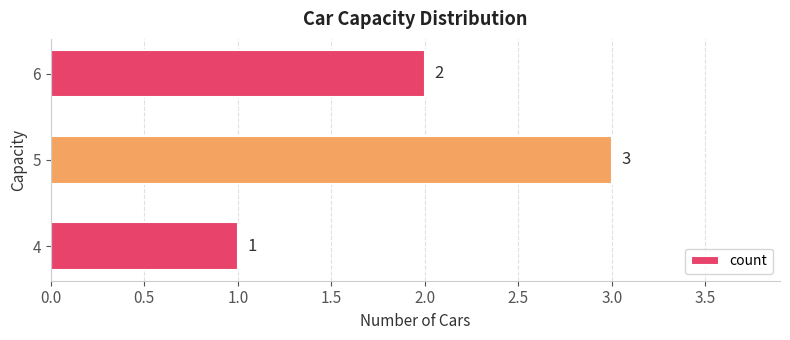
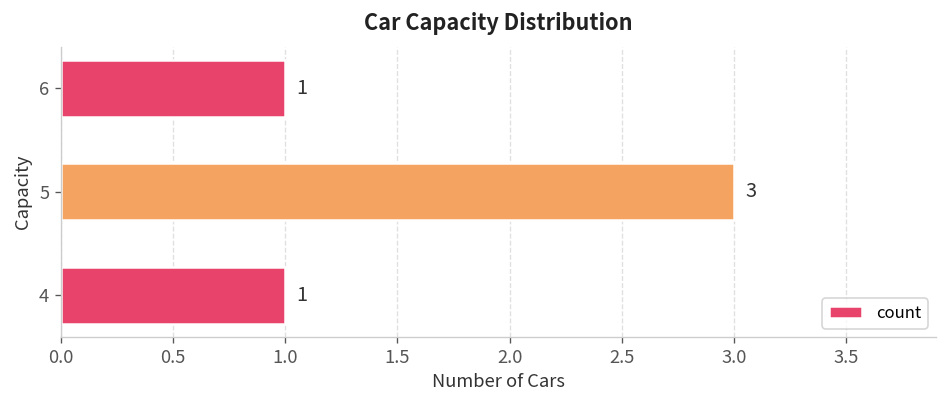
  {
-   "6": 2,
+   "6": 1,
    "5": 3,
    "4": 1
  }
